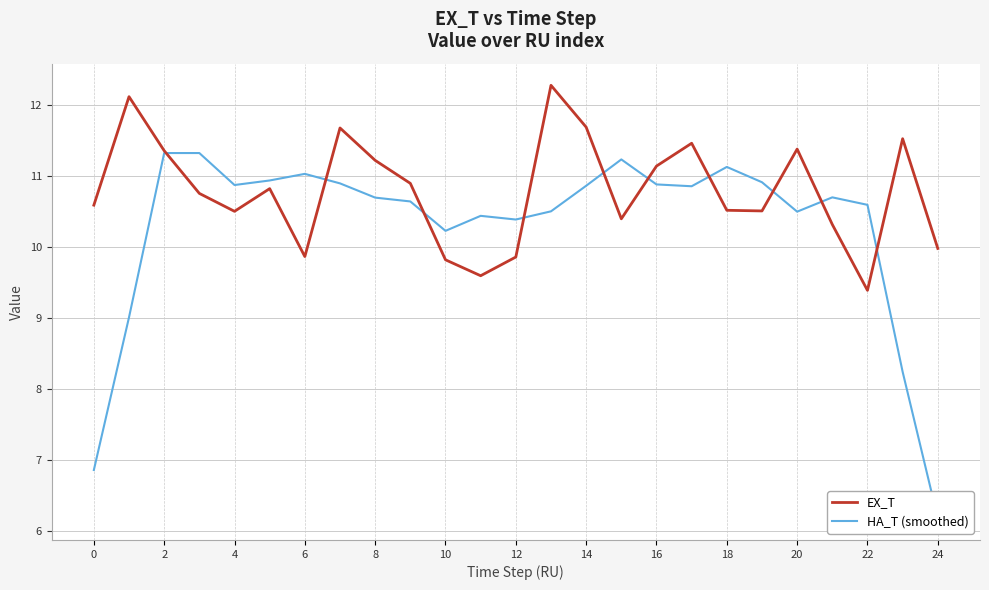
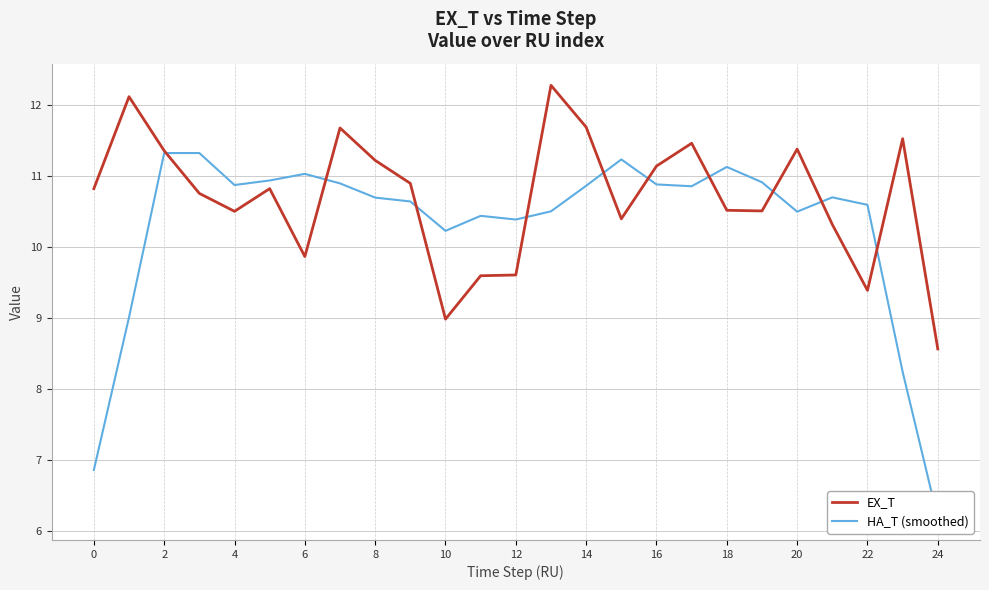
  {
    "EX_T": {
-     "0": 10.6,
+     "0": 10.8,
      "4": 10.5,
      "6": 9.9,
      "8": 11.2,
-     "10": 9.8,
-     "12": 9.9,
+     "10": 9.0,
+     "12": 9.6,
      "14": 11.7,
      "16": 11.1,
      "18": 10.5,
      "20": 11.4,
      "22": 9.4,
-     "24": 10.0
+     "24": 8.6
    },
    "HA_T (smoothed)": {
      "0": 6.9,
      "4": 10.9,
      "6": 11.0,
      "8": 10.7,
      "10": 10.2,
      "12": 10.4,
      "14": 10.9,
      "16": 10.9,
      "18": 11.1,
      "20": 10.5,
      "22": 10.6
    }
  }
